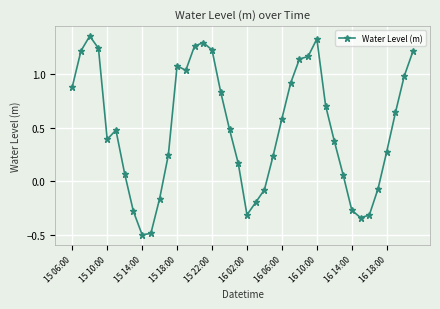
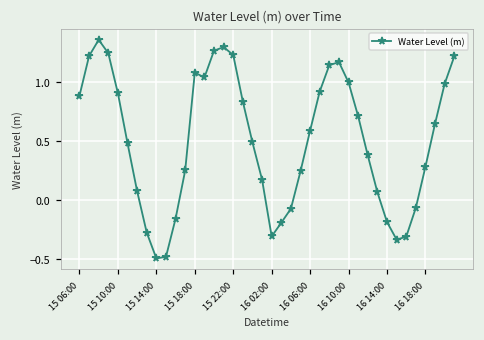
  {
    "15 06:00": 0.88,
-   "15 10:00": 0.39,
+   "15 10:00": 0.90,
    "15 14:00": -0.50,
    "15 18:00": 1.08,
    "15 22:00": 1.23,
    "16 02:00": -0.31,
    "16 06:00": 0.59,
-   "16 10:00": 1.33,
-   "16 14:00": -0.27,
+   "16 10:00": 0.99,
+   "16 14:00": -0.19,
    "16 18:00": 0.28
  }
